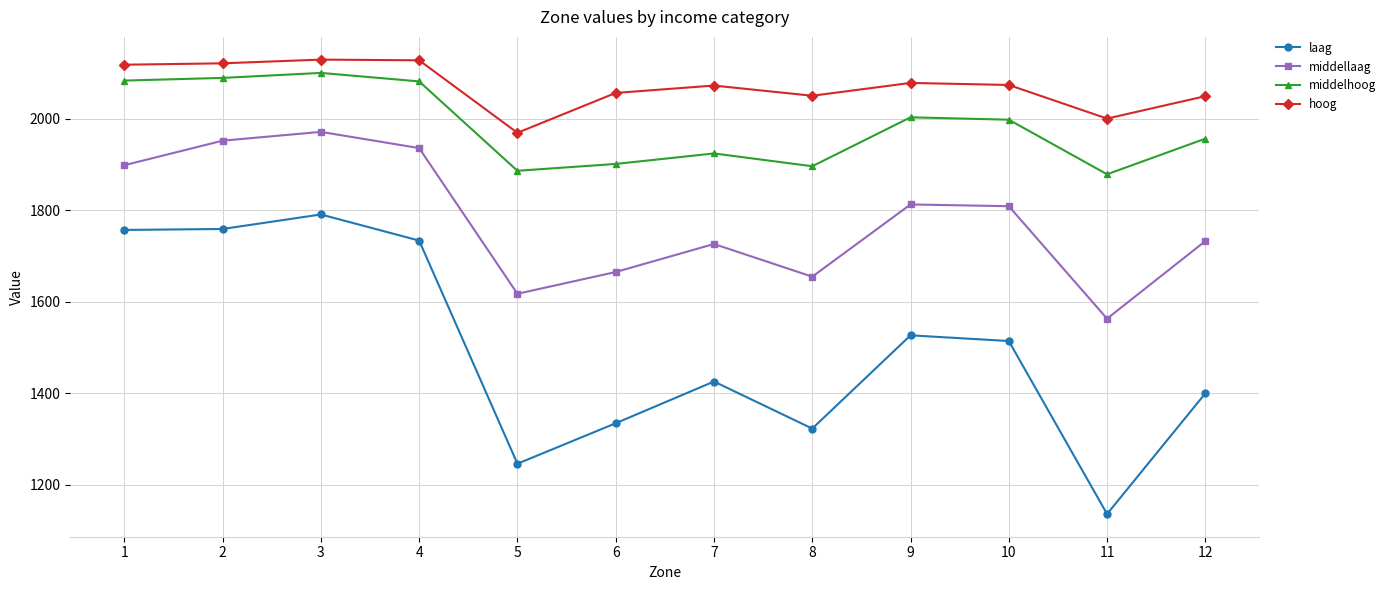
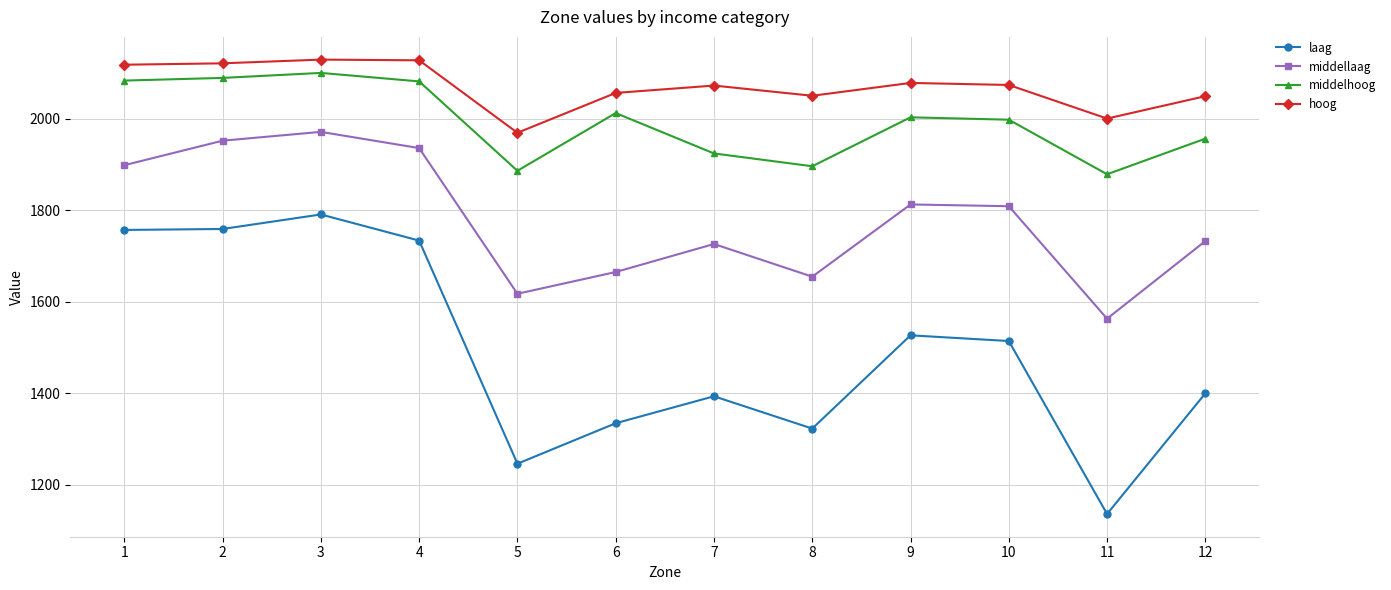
  {
    "laag": {
      "1": 1760,
      "2": 1760,
      "3": 1790,
      "4": 1730,
      "5": 1250,
      "6": 1330,
-     "7": 1430,
+     "7": 1390,
      "8": 1320,
      "9": 1530,
      "10": 1510,
      "11": 1140,
      "12": 1400
    },
    "middellaag": {
      "1": 1900,
      "2": 1950,
      "3": 1970,
      "4": 1940,
      "5": 1620,
      "6": 1660,
      "7": 1730,
      "8": 1650,
      "9": 1810,
      "10": 1810,
      "11": 1560,
      "12": 1730
    },
    "middelhoog": {
      "1": 2080,
      "2": 2090,
      "3": 2100,
      "4": 2080,
      "5": 1890,
-     "6": 1900,
+     "6": 2010,
      "7": 1920,
      "8": 1900,
      "9": 2000,
      "10": 2000,
      "11": 1880,
      "12": 1960
    },
    "hoog": {
      "1": 2120,
      "2": 2120,
      "3": 2130,
      "4": 2130,
      "5": 1970,
      "6": 2060,
      "7": 2070,
      "8": 2050,
      "9": 2080,
      "10": 2070,
      "11": 2000,
      "12": 2050
    }
  }
